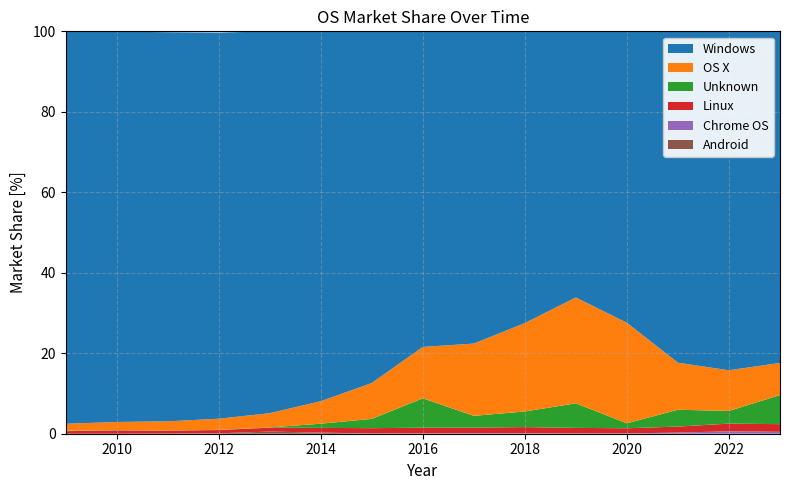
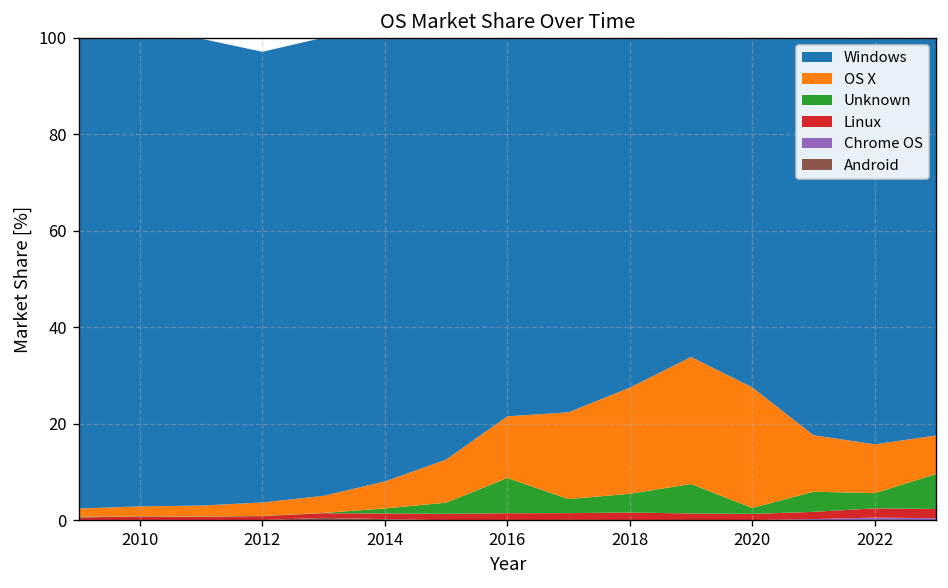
  {
    "Windows": {
      "2010": 97,
-     "2012": 96,
+     "2012": 93,
      "2014": 92,
      "2016": 78,
      "2018": 73,
      "2020": 72,
      "2022": 84
    }
  }
